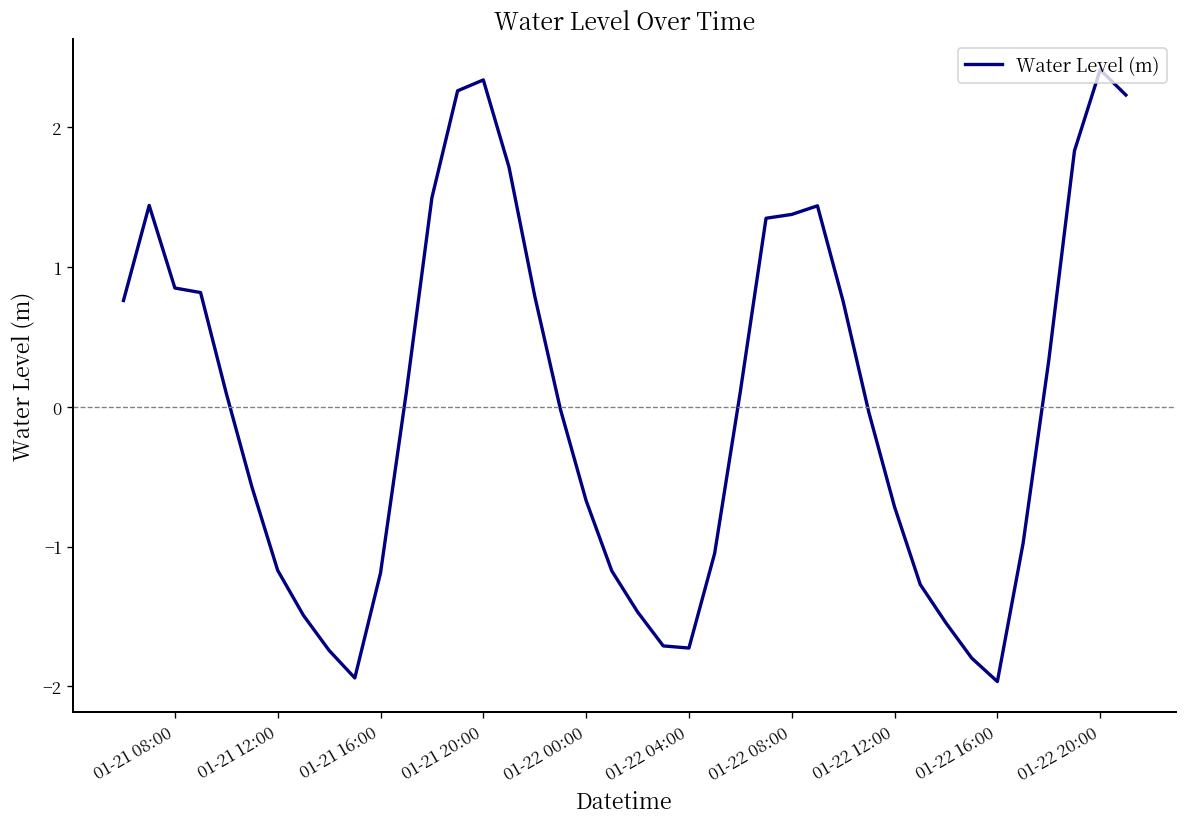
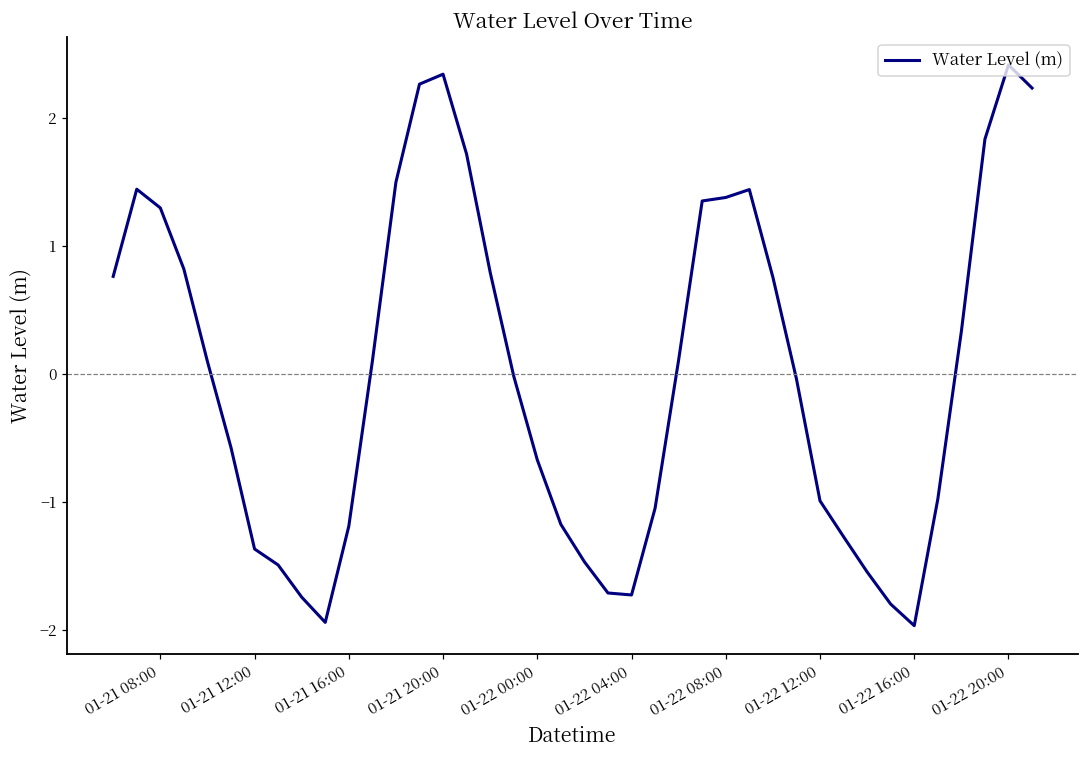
  {
-   "01-21 08:00": 0.85,
-   "01-21 12:00": -1.17,
+   "01-21 08:00": 1.30,
+   "01-21 12:00": -1.37,
    "01-21 16:00": -1.19,
    "01-21 20:00": 2.34,
    "01-22 00:00": -0.67,
    "01-22 04:00": -1.73,
    "01-22 08:00": 1.38,
-   "01-22 12:00": -0.72,
+   "01-22 12:00": -0.99,
    "01-22 16:00": -1.97
  }
